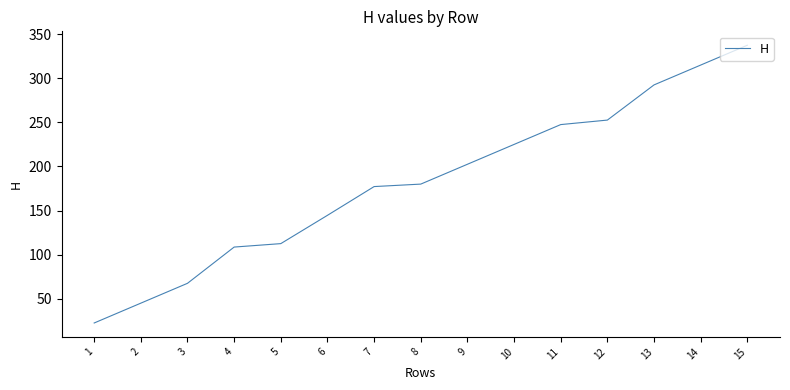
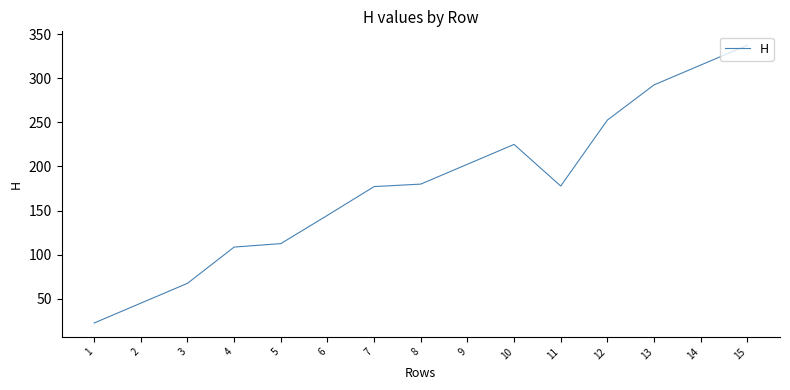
  {
    "1": 20,
    "2": 50,
    "3": 70,
    "4": 110,
    "5": 110,
    "6": 140,
    "7": 180,
    "8": 180,
    "9": 200,
    "10": 230,
-   "11": 250,
+   "11": 180,
    "12": 250,
    "13": 290,
    "14": 320
  }
